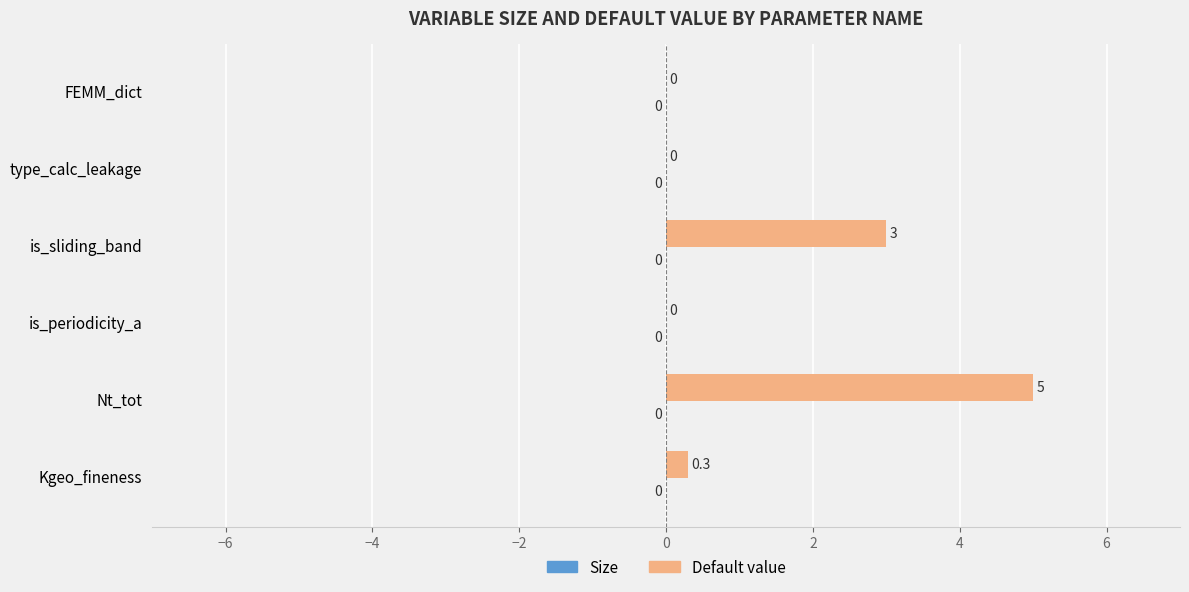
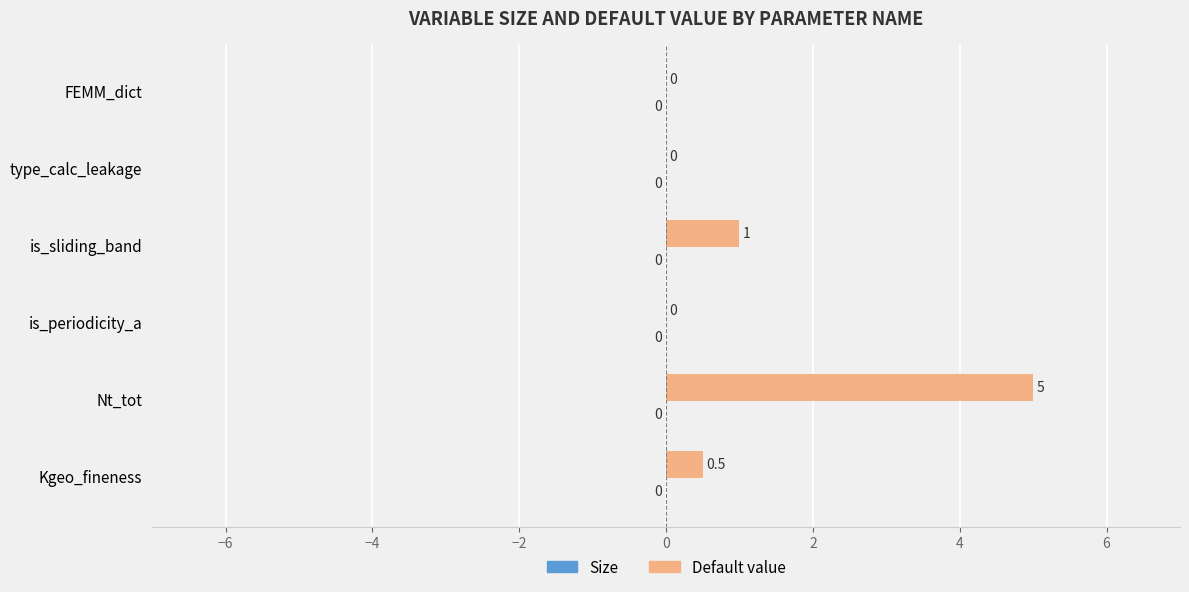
  {
    "Size": {
      "FEMM_dict": 0,
      "type_calc_leakage": 0,
      "is_sliding_band": 0,
      "is_periodicity_a": 0,
      "Nt_tot": 0,
      "Kgeo_fineness": 0
    },
    "Default value": {
      "FEMM_dict": 0,
      "type_calc_leakage": 0,
-     "is_sliding_band": 3,
+     "is_sliding_band": 1,
      "is_periodicity_a": 0,
      "Nt_tot": 5,
-     "Kgeo_fineness": 0.3
+     "Kgeo_fineness": 0.5
    }
  }
